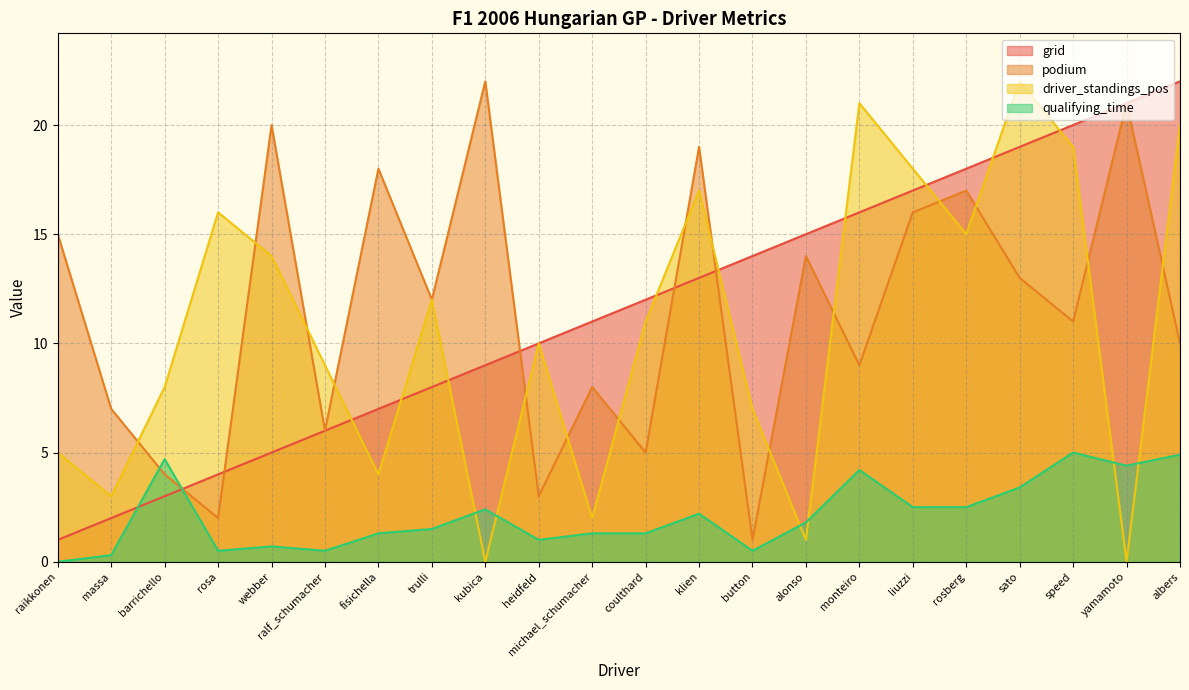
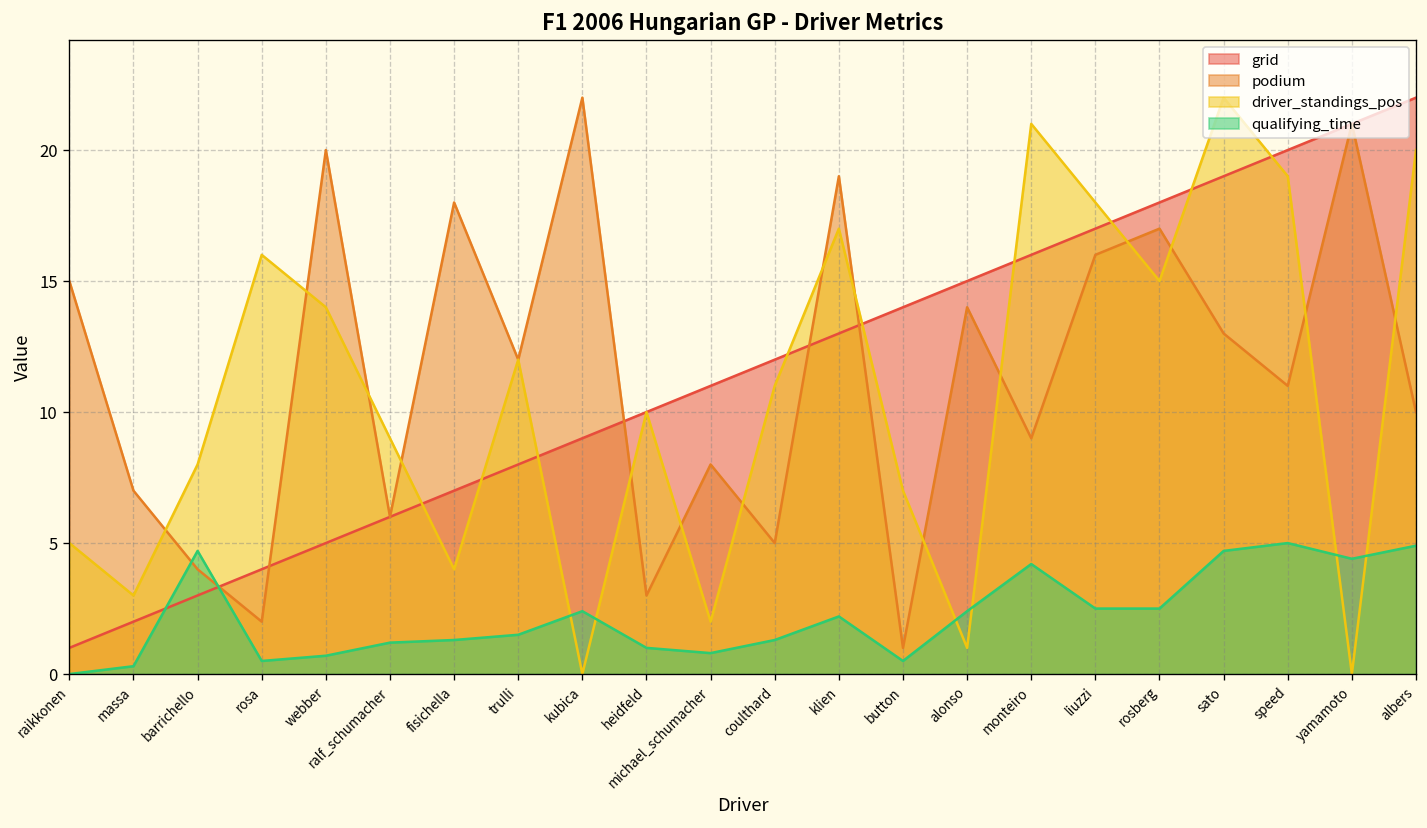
  {
    "qualifying_time": {
      "raikkonen": 0.0,
      "massa": 0.3,
      "barrichello": 4.7,
      "rosa": 0.5,
      "webber": 0.7,
-     "ralf_schumacher": 0.5,
+     "ralf_schumacher": 1.2,
      "fisichella": 1.3,
      "trulli": 1.5,
      "kubica": 2.4,
      "heidfeld": 1.0,
-     "michael_schumacher": 1.3,
+     "michael_schumacher": 0.8,
      "coulthard": 1.3,
      "klien": 2.2,
      "button": 0.5,
-     "alonso": 1.8,
+     "alonso": 2.4,
      "monteiro": 4.2,
      "liuzzi": 2.5,
      "rosberg": 2.5,
-     "sato": 3.4,
+     "sato": 4.7,
      "speed": 5.0,
      "yamamoto": 4.4,
      "albers": 4.9
    }
  }
